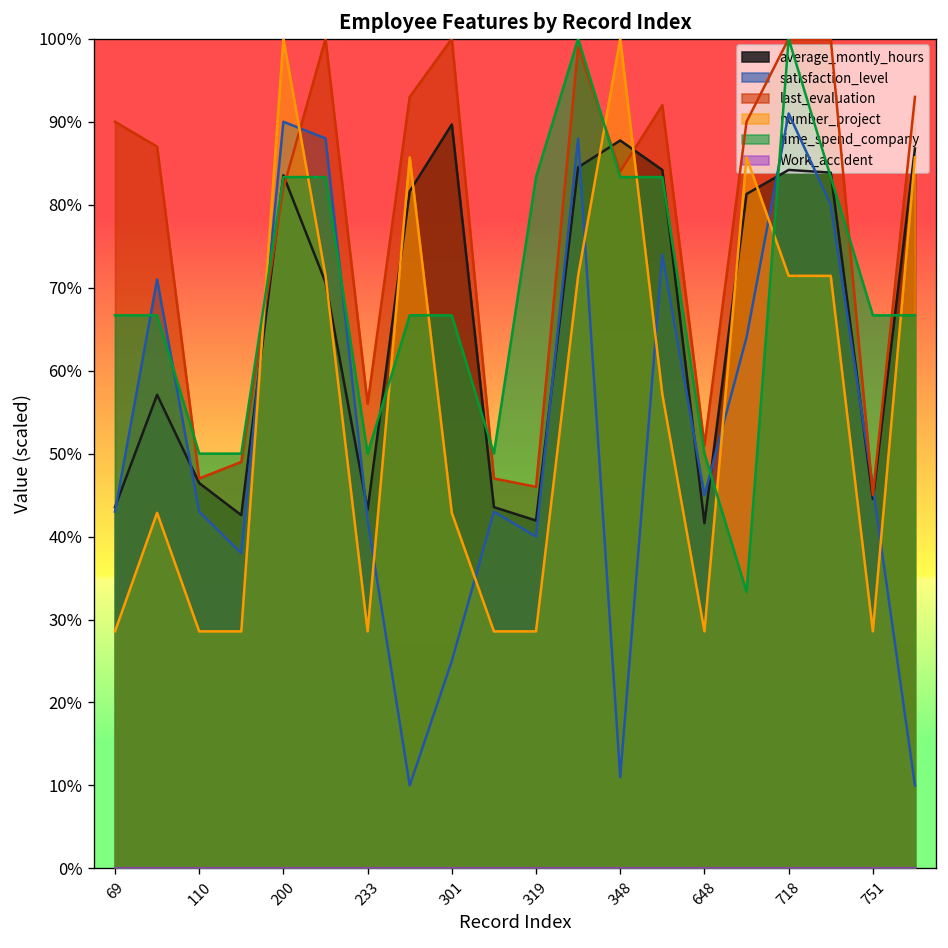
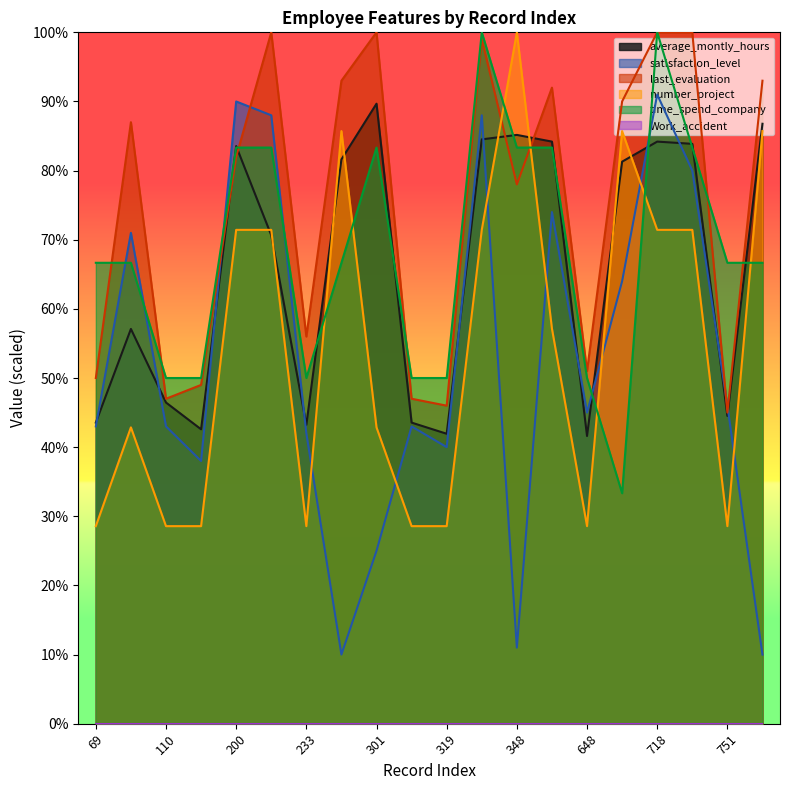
  {
    "average_montly_hours": {
      "69": "44%",
      "110": "46%",
      "233": "43%",
      "301": "90%",
      "319": "42%",
-     "348": "88%",
+     "348": "85%",
      "648": "42%",
      "718": "84%",
      "751": "45%"
    },
    "satisfaction_level": {
      "69": "43%",
      "110": "43%",
      "200": "90%",
      "233": "42%",
      "301": "25%",
      "319": "40%",
      "348": "11%",
      "648": "45%",
      "751": "46%"
    },
    "last_evaluation": {
-     "69": "90%",
+     "69": "50%",
      "110": "47%",
      "200": "82%",
      "233": "56%",
      "301": "100%",
      "319": "46%",
-     "348": "84%",
+     "348": "78%",
      "648": "51%",
      "751": "45%"
    },
    "number_project": {
      "69": "29%",
      "110": "29%",
-     "200": "100%",
+     "200": "71%",
      "233": "29%",
      "301": "43%",
      "319": "29%",
      "348": "100%",
      "648": "29%",
      "718": "71%",
      "751": "29%"
    },
    "time_spend_company": {
      "69": "67%",
      "110": "50%",
      "233": "50%",
-     "301": "67%",
-     "319": "83%",
+     "301": "83%",
+     "319": "50%",
      "348": "83%",
      "648": "50%",
      "751": "67%"
    },
    "Work_accident": {
      "69": "0%",
      "110": "0%",
      "200": "0%",
      "233": "0%",
      "301": "0%",
      "319": "0%",
      "348": "0%",
      "648": "0%",
      "718": "0%",
      "751": "0%"
    }
  }
